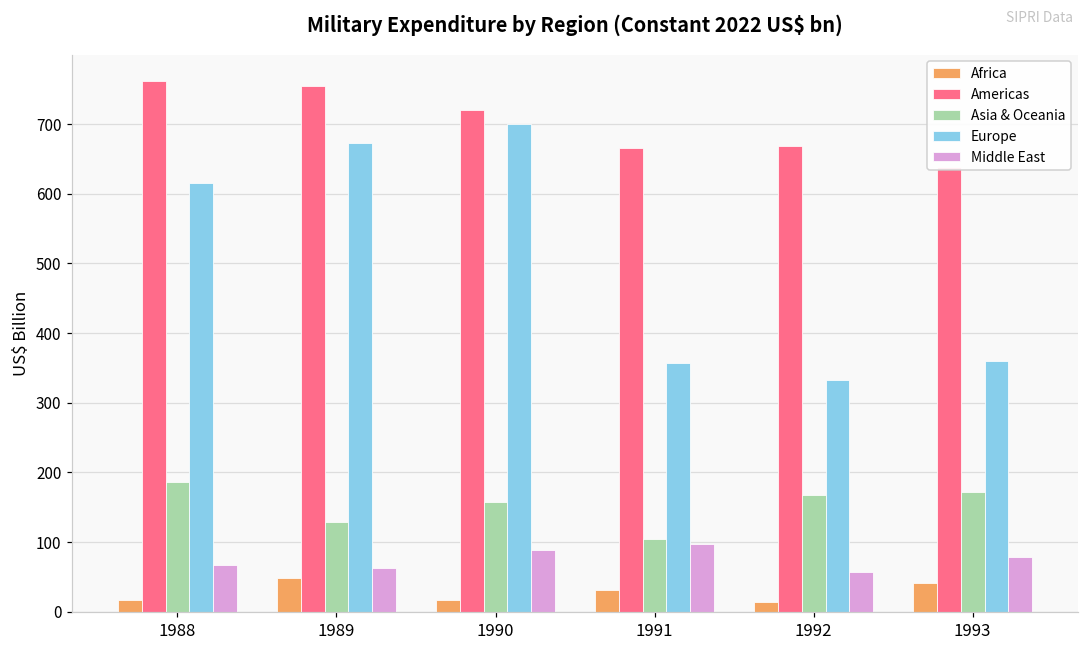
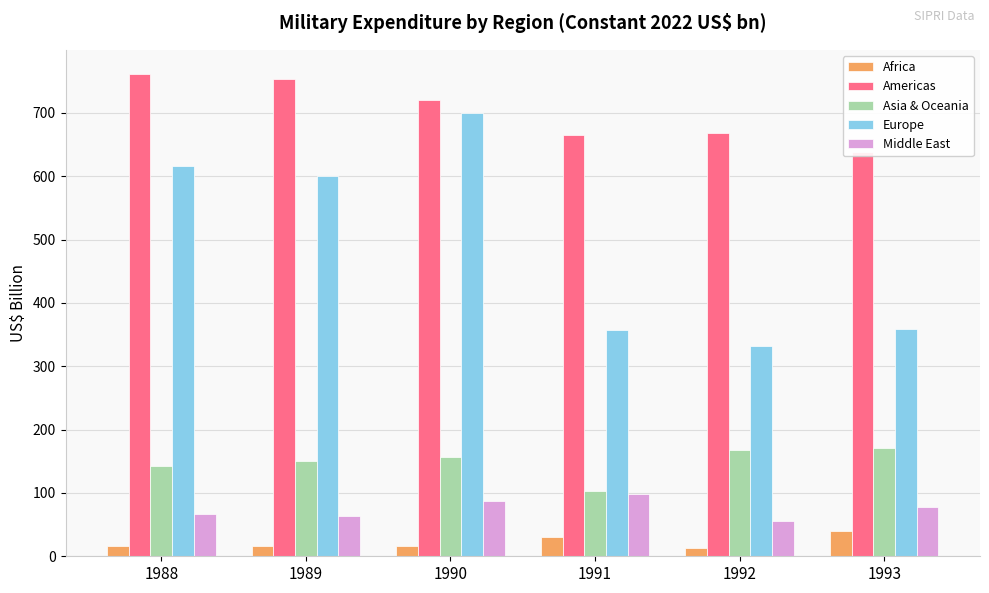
  {
    "Africa": {
      "1988": 20,
-     "1989": 50,
+     "1989": 20,
      "1990": 20,
      "1991": 30,
      "1992": 10,
      "1993": 40
    },
    "Americas": {
      "1988": 760,
      "1989": 750,
      "1990": 720,
      "1991": 670,
      "1992": 670
    },
    "Asia & Oceania": {
-     "1988": 190,
-     "1989": 130,
+     "1988": 140,
+     "1989": 150,
      "1990": 160,
      "1991": 100,
      "1992": 170,
      "1993": 170
    },
    "Europe": {
      "1988": 620,
-     "1989": 670,
+     "1989": 600,
      "1990": 700,
      "1991": 360,
      "1992": 330,
      "1993": 360
    },
    "Middle East": {
      "1988": 70,
      "1989": 60,
      "1990": 90,
      "1991": 100,
      "1992": 60,
      "1993": 80
    }
  }
